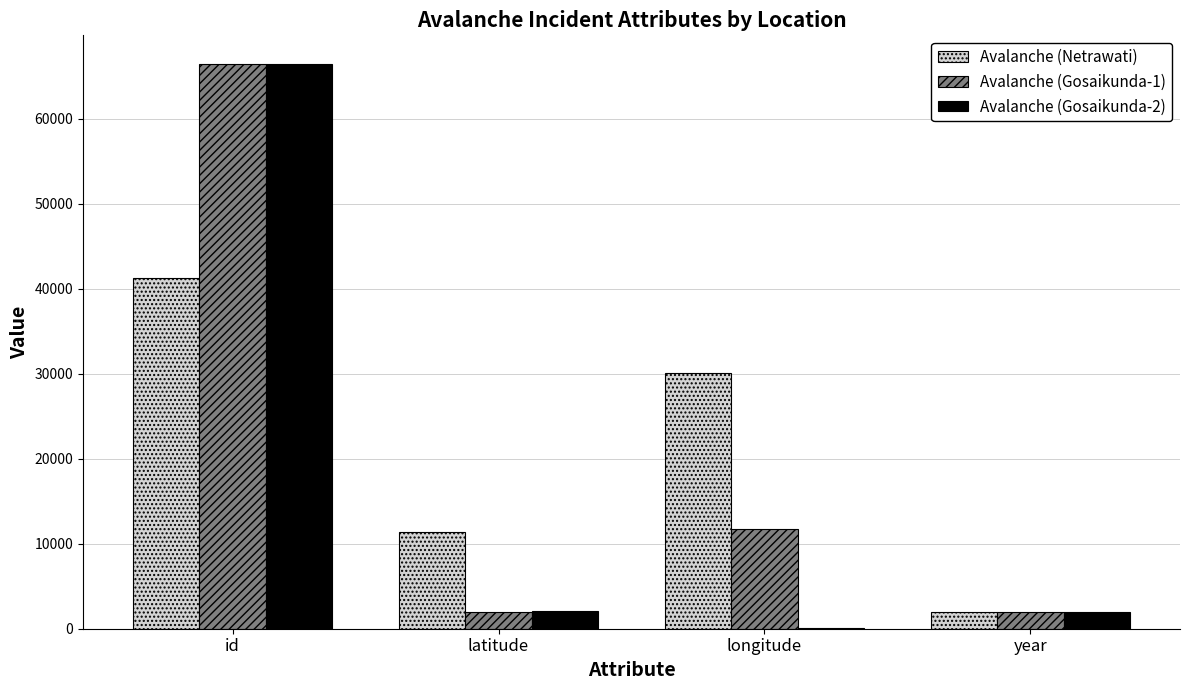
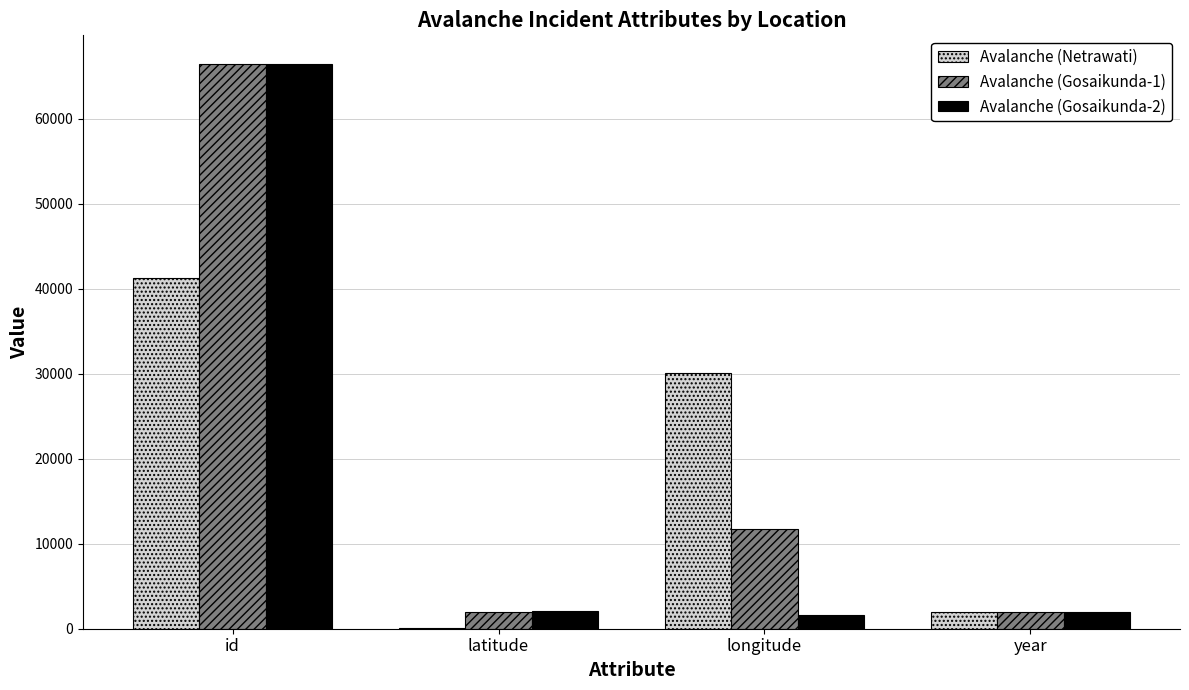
  {
    "Avalanche (Netrawati)": {
      "id": 41000,
-     "latitude": 11000,
+     "latitude": 0,
      "longitude": 30000,
      "year": 2000
    },
    "Avalanche (Gosaikunda-1)": {
      "id": 66000,
      "latitude": 2000,
      "longitude": 12000,
      "year": 2000
    },
    "Avalanche (Gosaikunda-2)": {
      "id": 67000,
      "latitude": 2000,
-     "longitude": 0,
+     "longitude": 2000,
      "year": 2000
    }
  }
